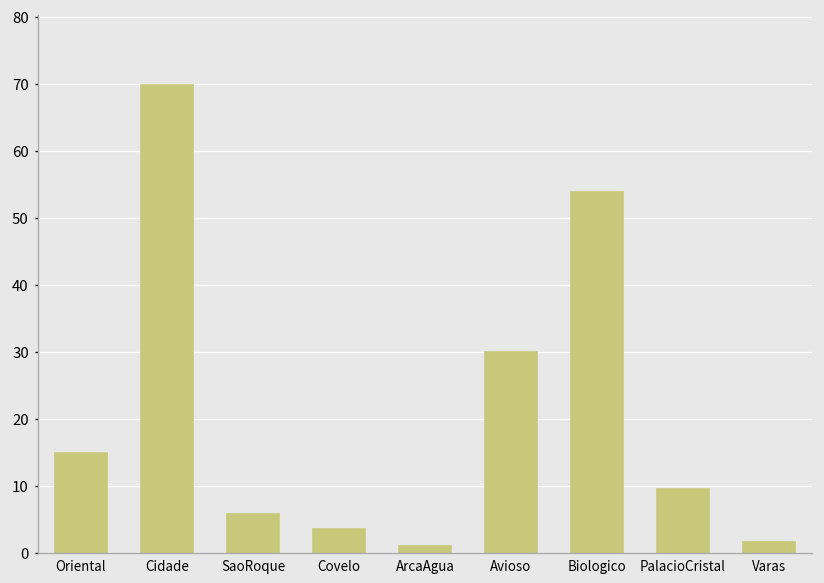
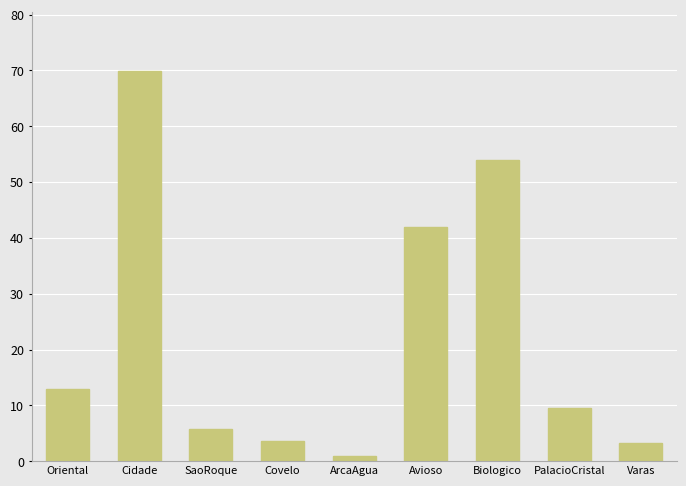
  {
-   "Oriental": 15,
+   "Oriental": 13,
    "Cidade": 70,
    "SaoRoque": 6,
    "Covelo": 4,
    "ArcaAgua": 1,
-   "Avioso": 30,
+   "Avioso": 42,
    "Biologico": 54,
    "PalacioCristal": 10,
-   "Varas": 2
+   "Varas": 3
  }
